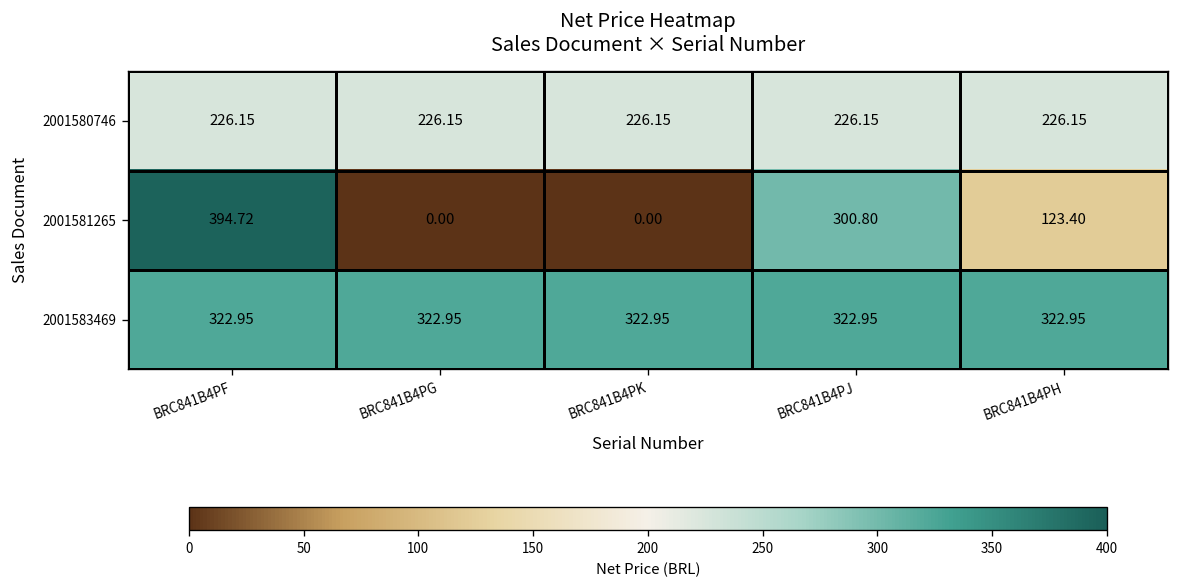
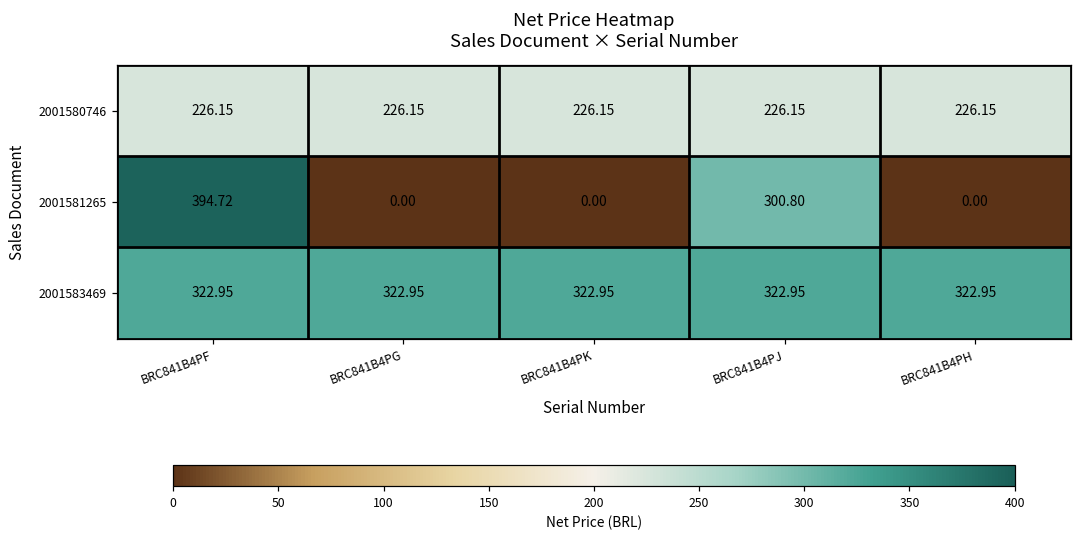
  {
    "2001580746": {
      "BRC841B4PF": 226.15,
      "BRC841B4PG": 226.15,
      "BRC841B4PK": 226.15,
      "BRC841B4PJ": 226.15,
      "BRC841B4PH": 226.15
    },
    "2001581265": {
      "BRC841B4PF": 394.72,
      "BRC841B4PG": 0.00,
      "BRC841B4PK": 0.00,
      "BRC841B4PJ": 300.80,
-     "BRC841B4PH": 123.40
+     "BRC841B4PH": 0.00
    },
    "2001583469": {
      "BRC841B4PF": 322.95,
      "BRC841B4PG": 322.95,
      "BRC841B4PK": 322.95,
      "BRC841B4PJ": 322.95,
      "BRC841B4PH": 322.95
    }
  }
